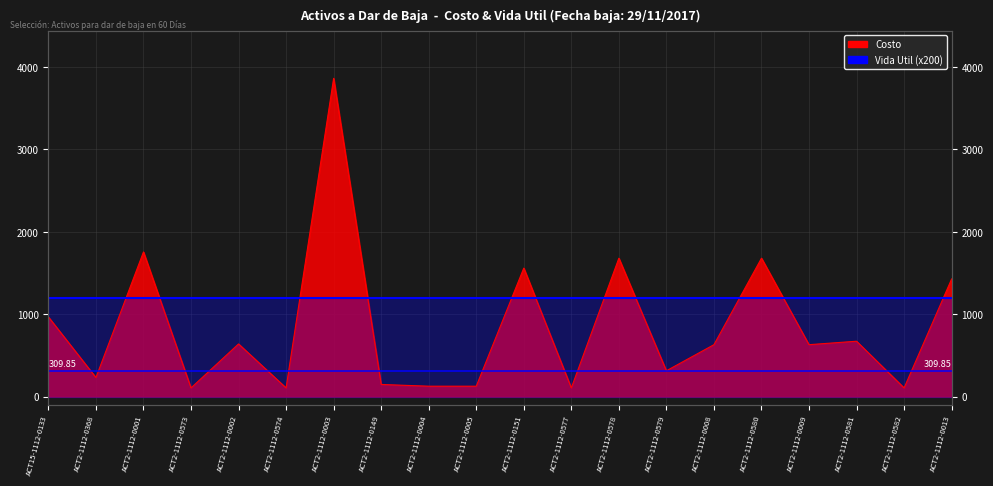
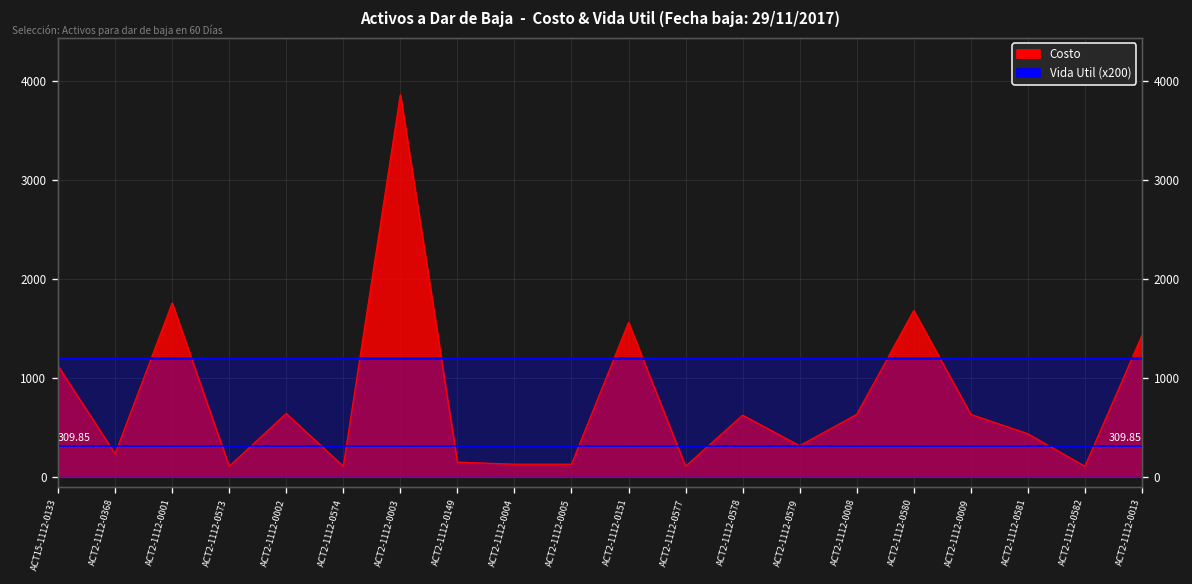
  {
    "Costo": {
-     "ACT15-1112-0133": 1000,
+     "ACT15-1112-0133": 1100,
      "ACT2-1112-0001": 1800,
      "ACT2-1112-0573": 100,
      "ACT2-1112-0002": 600,
      "ACT2-1112-0574": 100,
      "ACT2-1112-0003": 3900,
      "ACT2-1112-0149": 100,
      "ACT2-1112-0004": 100,
      "ACT2-1112-0005": 100,
      "ACT2-1112-0151": 1600,
      "ACT2-1112-0577": 100,
-     "ACT2-1112-0578": 1700,
+     "ACT2-1112-0578": 600,
      "ACT2-1112-0579": 300,
      "ACT2-1112-0008": 600,
      "ACT2-1112-0580": 1700,
      "ACT2-1112-0009": 600,
-     "ACT2-1112-0581": 700,
+     "ACT2-1112-0581": 400,
      "ACT2-1112-0582": 100,
      "ACT2-1112-0013": 1400
    },
    "Vida Util (x200)": {
      "ACT15-1112-0133": 1200,
      "ACT2-1112-0368": 1200,
      "ACT2-1112-0001": 1200,
      "ACT2-1112-0573": 1200,
      "ACT2-1112-0002": 1200,
      "ACT2-1112-0574": 1200,
      "ACT2-1112-0003": 1200,
      "ACT2-1112-0149": 1200,
      "ACT2-1112-0004": 1200,
      "ACT2-1112-0005": 1200,
      "ACT2-1112-0151": 1200,
      "ACT2-1112-0577": 1200,
      "ACT2-1112-0578": 1200,
      "ACT2-1112-0579": 1200,
      "ACT2-1112-0008": 1200,
      "ACT2-1112-0580": 1200,
      "ACT2-1112-0009": 1200,
      "ACT2-1112-0581": 1200,
      "ACT2-1112-0582": 1200,
      "ACT2-1112-0013": 1200
    }
  }
